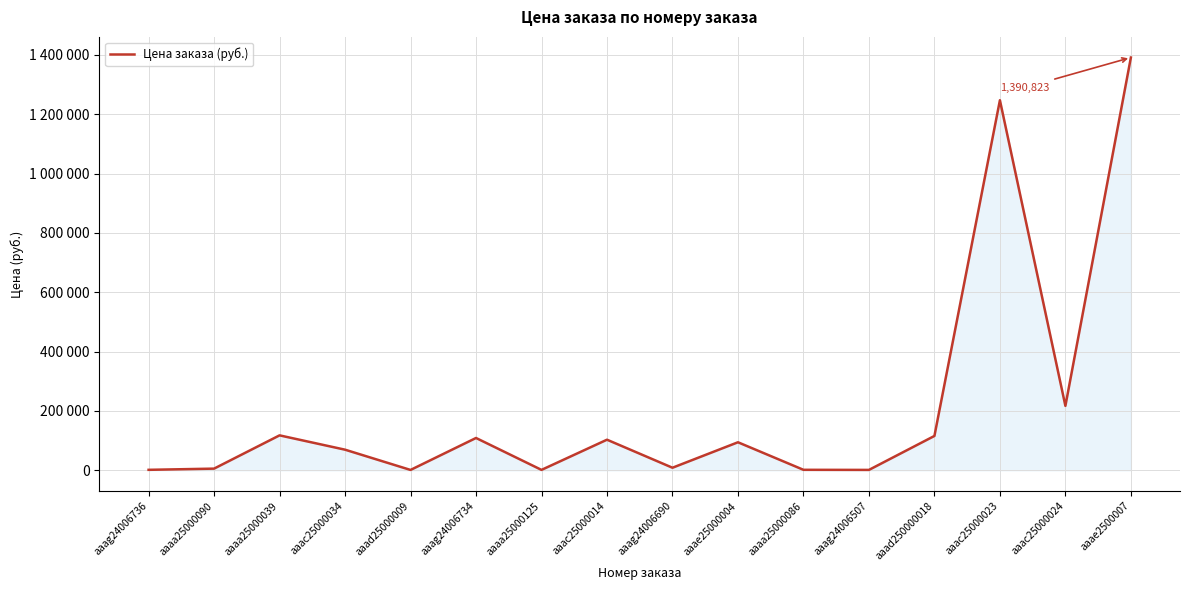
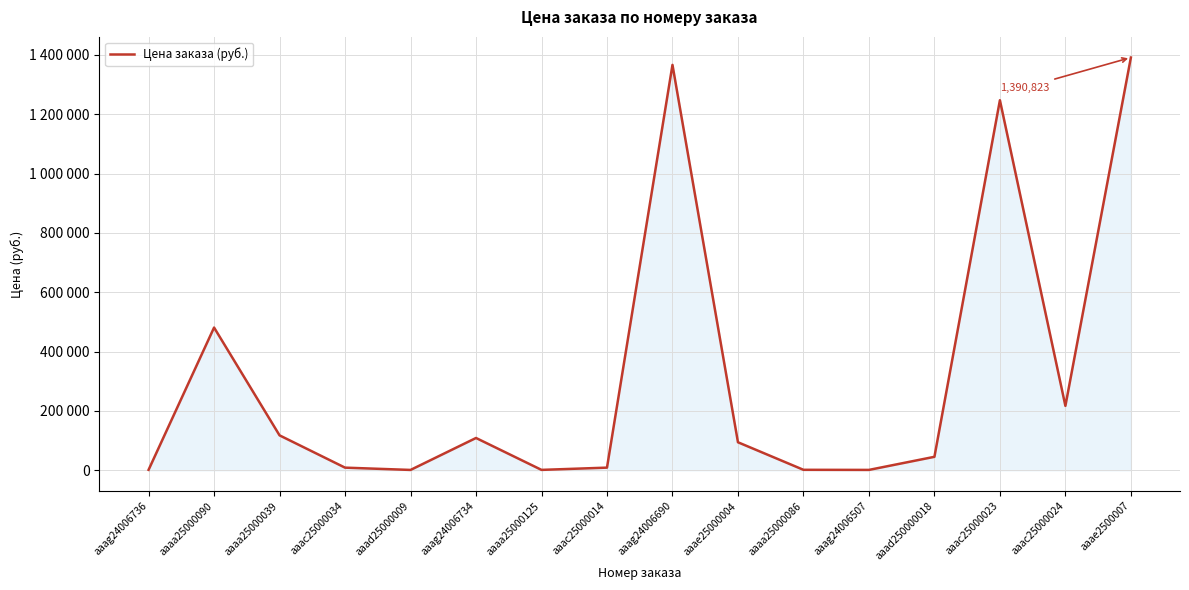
  {
    "aaag24006736": 0,
-   "aaaa25000090": 10000,
+   "aaaa25000090": 480000,
    "aaaa25000039": 120000,
-   "aaac25000034": 70000,
+   "aaac25000034": 10000,
    "aaad25000009": 0,
    "aaag24006734": 110000,
    "aaaa25000125": 0,
-   "aaac25000014": 100000,
-   "aaag24006690": 10000,
+   "aaac25000014": 10000,
+   "aaag24006690": 1370000,
    "aaae25000004": 90000,
    "aaaa25000086": 0,
    "aaag24006507": 0,
-   "aaad250000018": 120000,
+   "aaad250000018": 50000,
    "aaac25000023": 1250000,
    "aaac25000024": 220000
  }
